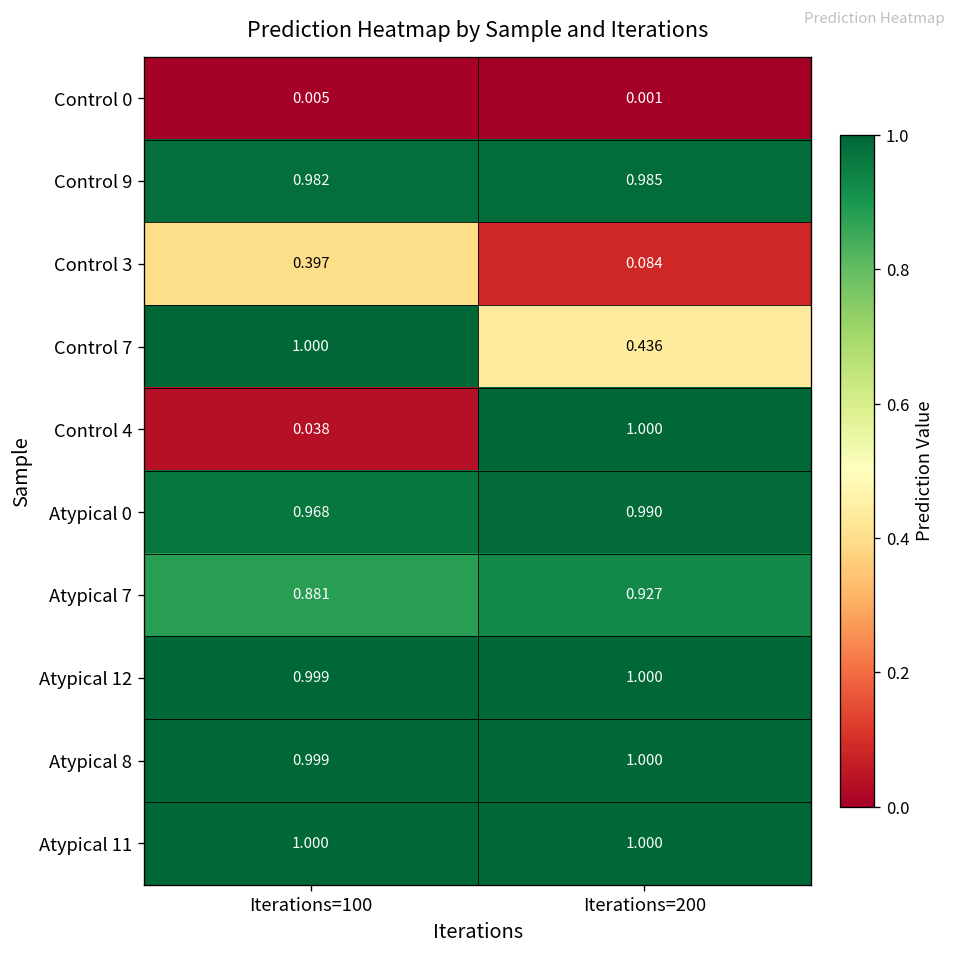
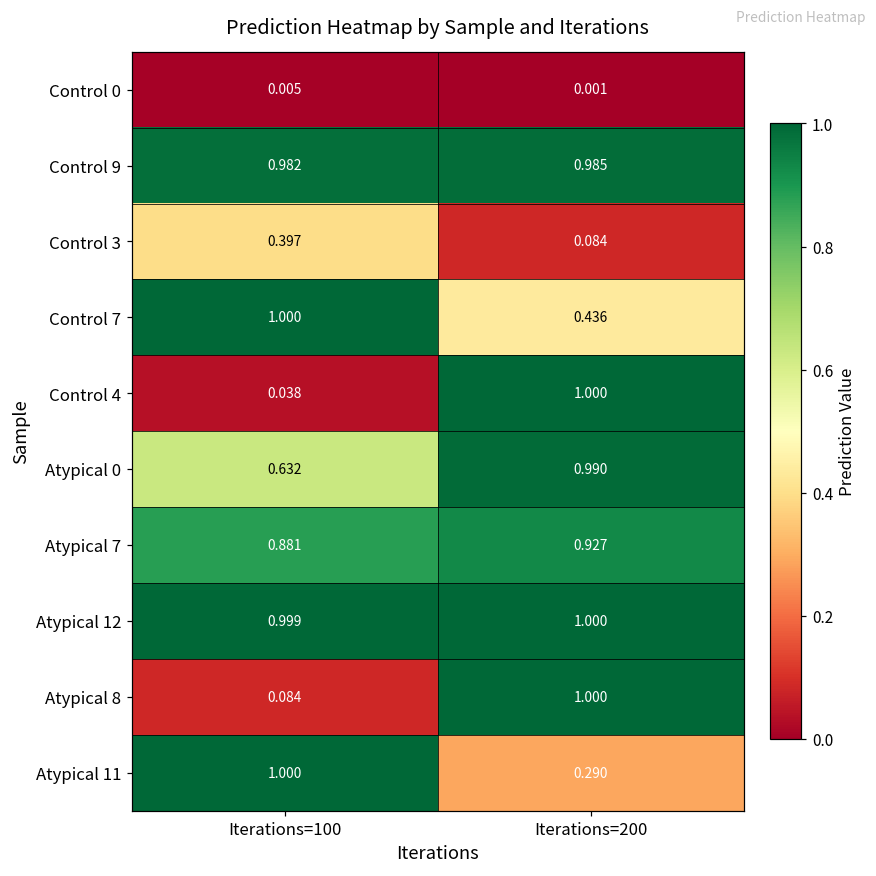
  {
    "Control 0": {
      "Iterations=100": 0.005,
      "Iterations=200": 0.001
    },
    "Control 9": {
      "Iterations=100": 0.982,
      "Iterations=200": 0.985
    },
    "Control 3": {
      "Iterations=100": 0.397,
      "Iterations=200": 0.084
    },
    "Control 7": {
      "Iterations=100": 1.000,
      "Iterations=200": 0.436
    },
    "Control 4": {
      "Iterations=100": 0.038,
      "Iterations=200": 1.000
    },
    "Atypical 0": {
-     "Iterations=100": 0.968,
+     "Iterations=100": 0.632,
      "Iterations=200": 0.990
    },
    "Atypical 7": {
      "Iterations=100": 0.881,
      "Iterations=200": 0.927
    },
    "Atypical 12": {
      "Iterations=100": 0.999,
      "Iterations=200": 1.000
    },
    "Atypical 8": {
-     "Iterations=100": 0.999,
+     "Iterations=100": 0.084,
      "Iterations=200": 1.000
    },
    "Atypical 11": {
      "Iterations=100": 1.000,
-     "Iterations=200": 1.000
+     "Iterations=200": 0.290
    }
  }
